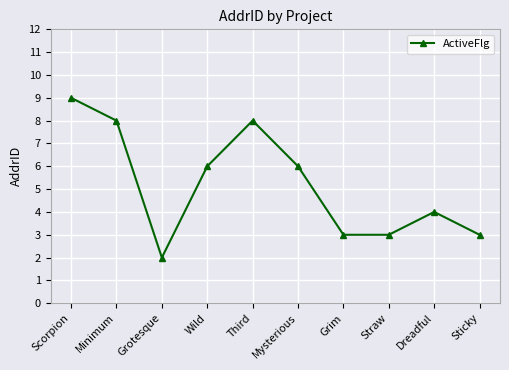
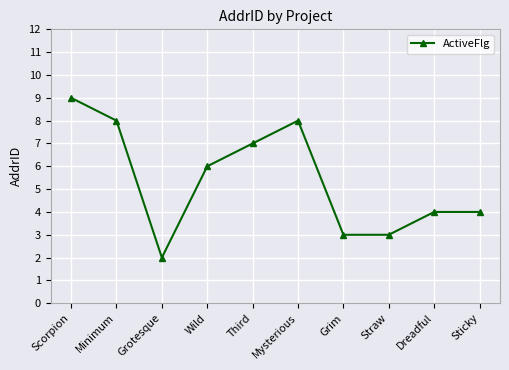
  {
    "Scorpion": 9,
    "Minimum": 8,
    "Grotesque": 2,
    "Wild": 6,
-   "Third": 8,
-   "Mysterious": 6,
+   "Third": 7,
+   "Mysterious": 8,
    "Grim": 3,
    "Straw": 3,
    "Dreadful": 4,
-   "Sticky": 3
+   "Sticky": 4
  }
